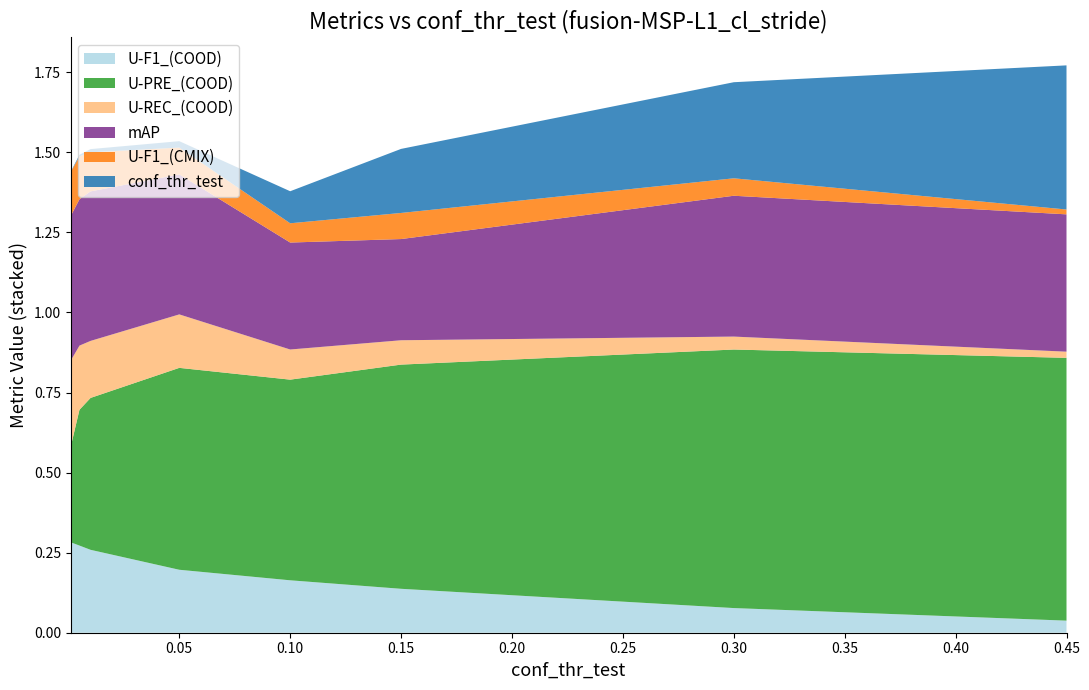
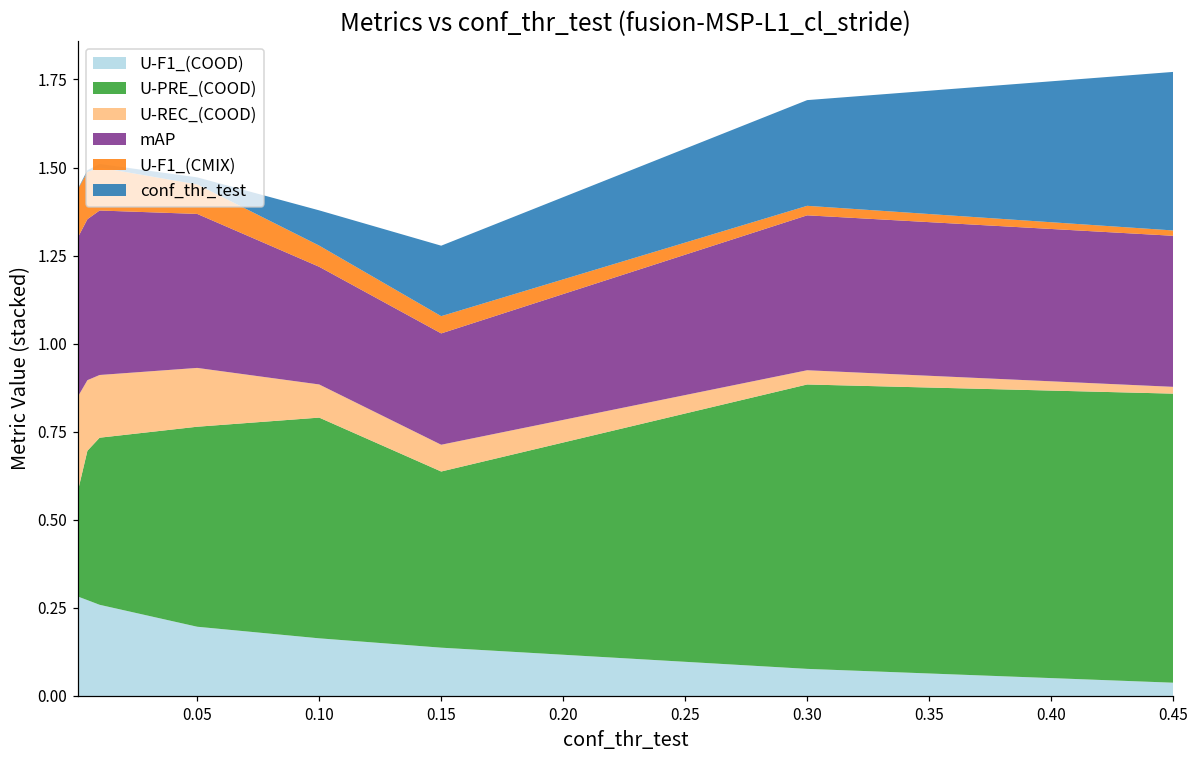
  {
    "U-F1_(COOD)": {
      "0.05": 0.20,
      "0.10": 0.16,
      "0.15": 0.14,
      "0.30": 0.08,
      "0.45": 0.04
    },
    "U-PRE_(COOD)": {
-     "0.05": 0.63,
+     "0.05": 0.57,
      "0.10": 0.63,
-     "0.15": 0.7,
+     "0.15": 0.5,
      "0.30": 0.81,
      "0.45": 0.82
    },
    "U-REC_(COOD)": {
      "0.05": 0.17,
      "0.10": 0.09,
      "0.15": 0.08,
      "0.30": 0.04,
      "0.45": 0.02
    },
    "mAP": {
      "0.10": 0.33,
      "0.15": 0.32,
      "0.30": 0.44,
      "0.45": 0.43
    },
    "U-F1_(CMIX)": {
      "0.10": 0.06,
-     "0.15": 0.08,
-     "0.30": 0.05,
+     "0.15": 0.05,
+     "0.30": 0.03,
      "0.45": 0.02
    },
    "conf_thr_test": {
      "0.10": 0.10,
      "0.15": 0.20,
      "0.30": 0.30,
      "0.45": 0.45
    }
  }
